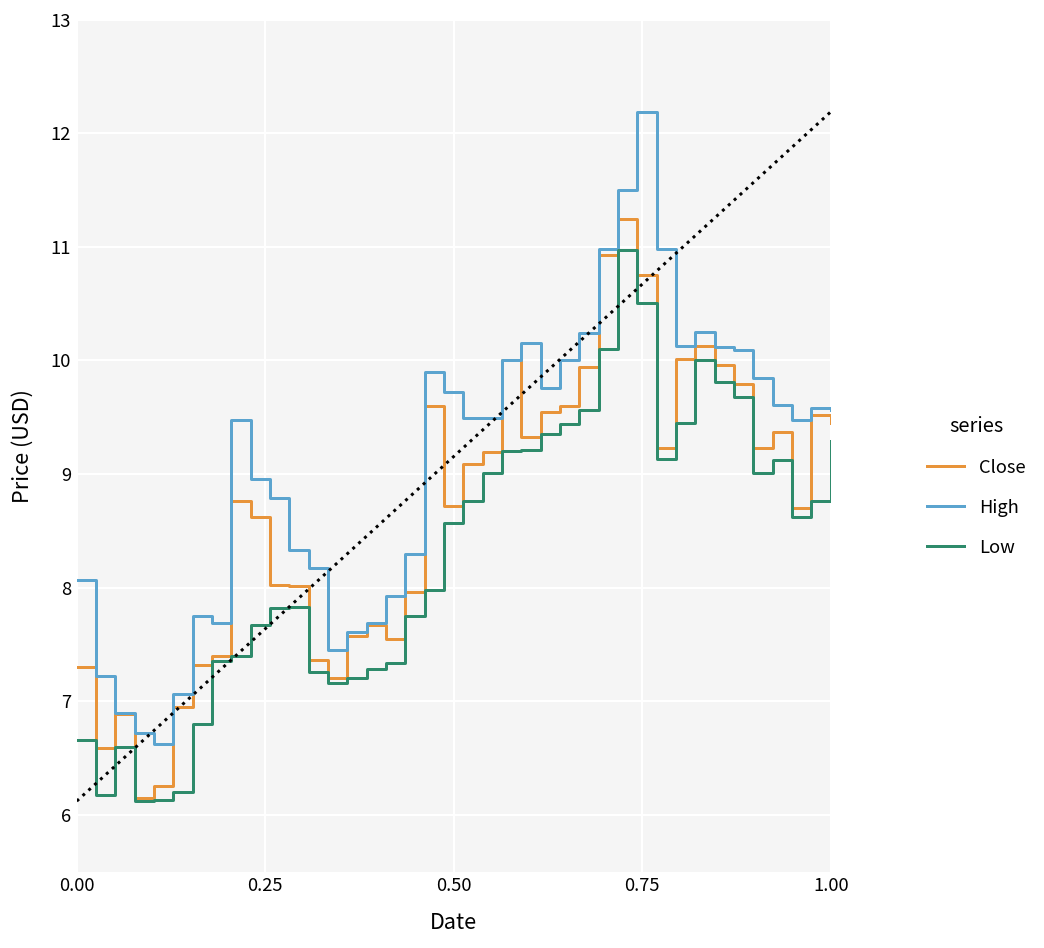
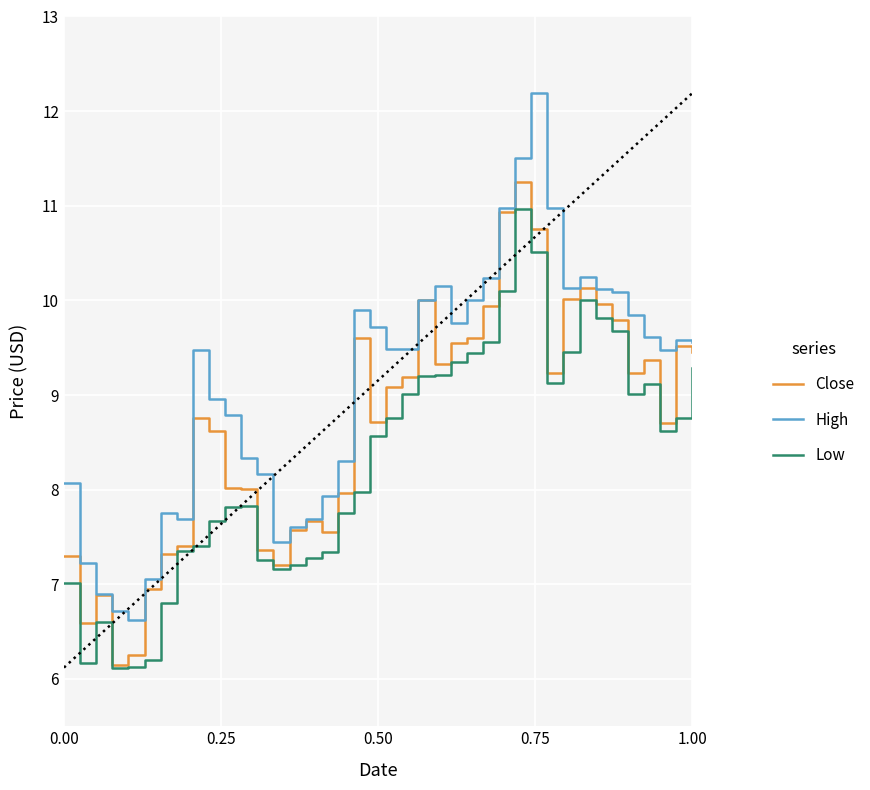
  {
    "Close": {
      "0.00": 7.3,
      "1.00": 9.5
    },
    "High": {
      "0.00": 8.1,
      "1.00": 9.6
    },
    "Low": {
-     "0.00": 6.7,
+     "0.00": 7.0,
      "1.00": 9.3
    }
  }
